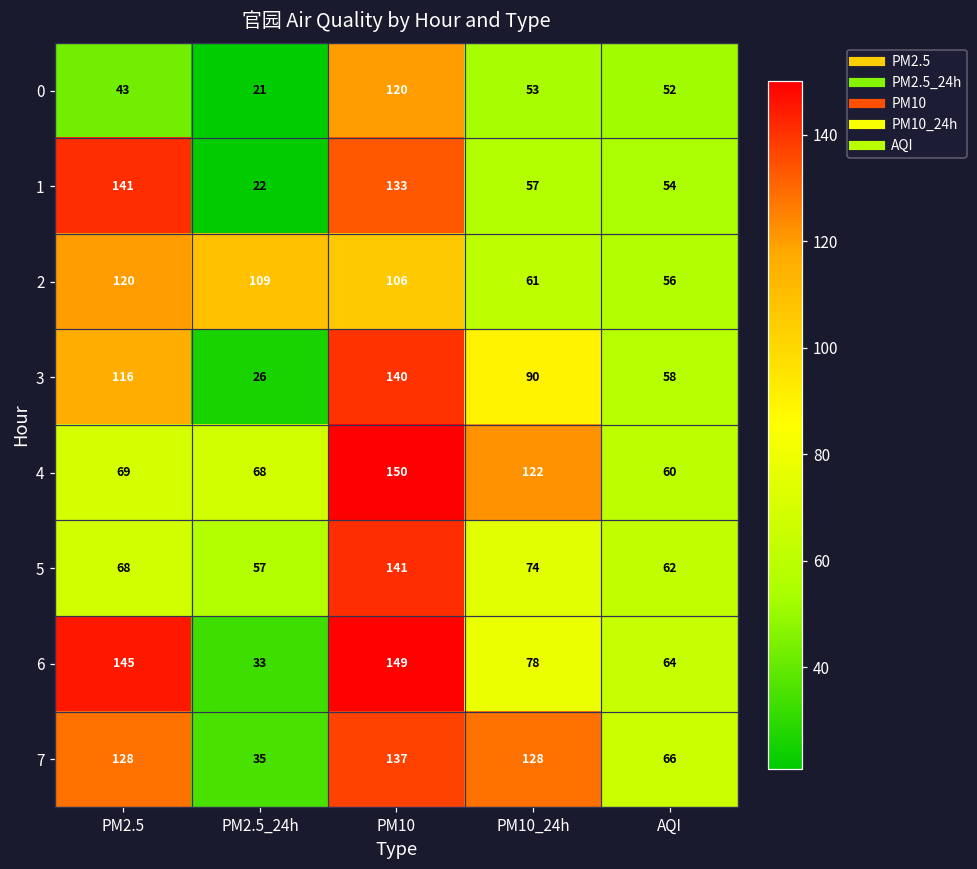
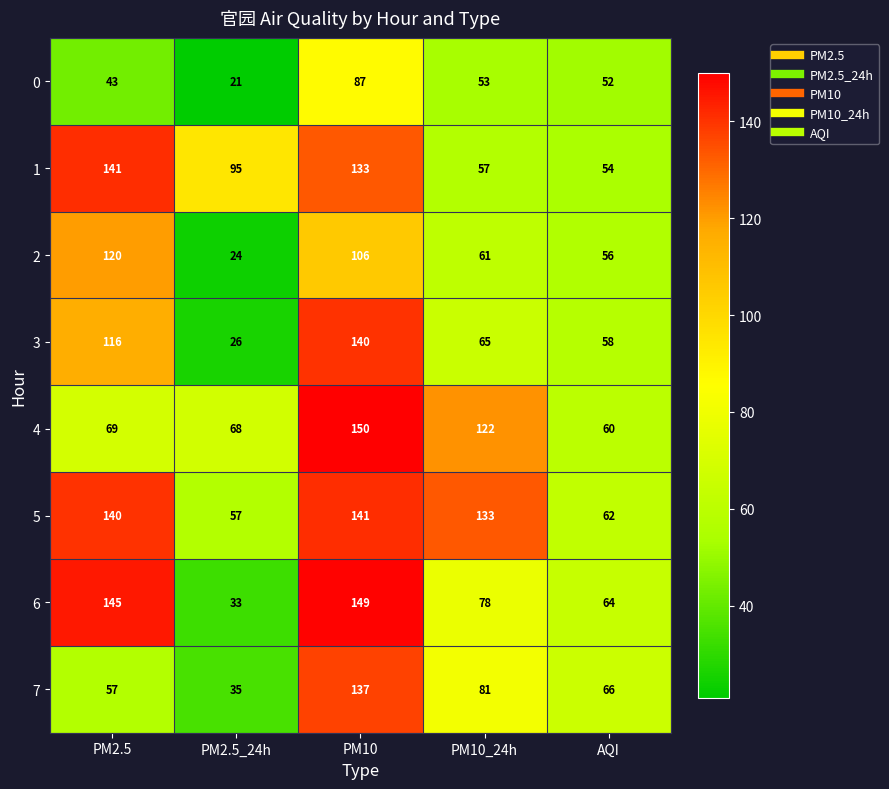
  {
    "0": {
      "PM2.5": 43,
      "PM2.5_24h": 21,
-     "PM10": 120,
+     "PM10": 87,
      "PM10_24h": 53,
      "AQI": 52
    },
    "1": {
      "PM2.5": 141,
-     "PM2.5_24h": 22,
+     "PM2.5_24h": 95,
      "PM10": 133,
      "PM10_24h": 57,
      "AQI": 54
    },
    "2": {
      "PM2.5": 120,
-     "PM2.5_24h": 109,
+     "PM2.5_24h": 24,
      "PM10": 106,
      "PM10_24h": 61,
      "AQI": 56
    },
    "3": {
      "PM2.5": 116,
      "PM2.5_24h": 26,
      "PM10": 140,
-     "PM10_24h": 90,
+     "PM10_24h": 65,
      "AQI": 58
    },
    "4": {
      "PM2.5": 69,
      "PM2.5_24h": 68,
      "PM10": 150,
      "PM10_24h": 122,
      "AQI": 60
    },
    "5": {
-     "PM2.5": 68,
+     "PM2.5": 140,
      "PM2.5_24h": 57,
      "PM10": 141,
-     "PM10_24h": 74,
+     "PM10_24h": 133,
      "AQI": 62
    },
    "6": {
      "PM2.5": 145,
      "PM2.5_24h": 33,
      "PM10": 149,
      "PM10_24h": 78,
      "AQI": 64
    },
    "7": {
-     "PM2.5": 128,
+     "PM2.5": 57,
      "PM2.5_24h": 35,
      "PM10": 137,
-     "PM10_24h": 128,
+     "PM10_24h": 81,
      "AQI": 66
    }
  }
